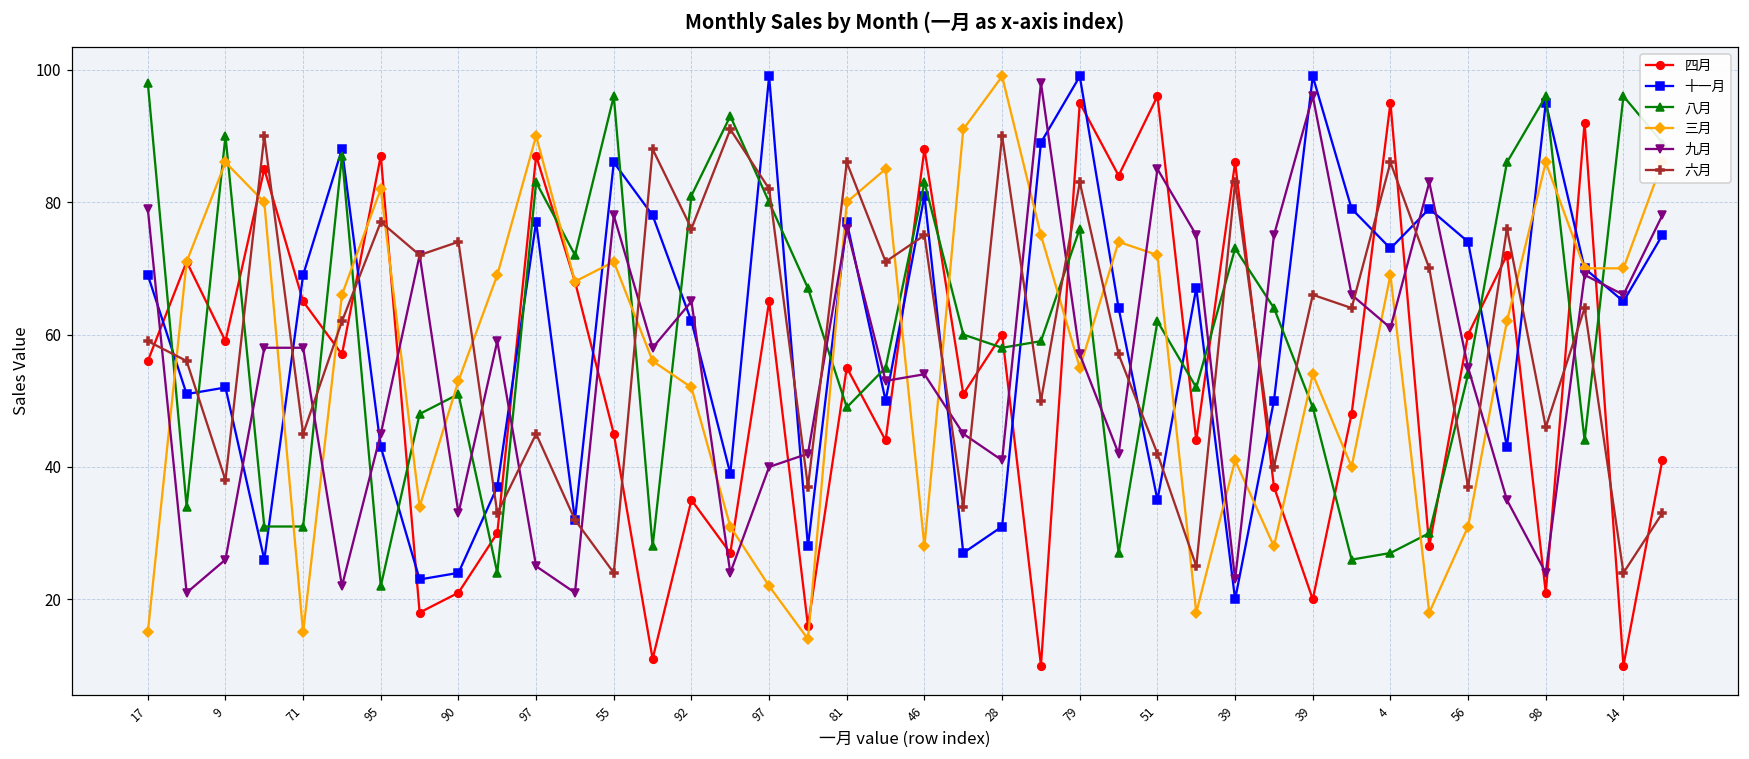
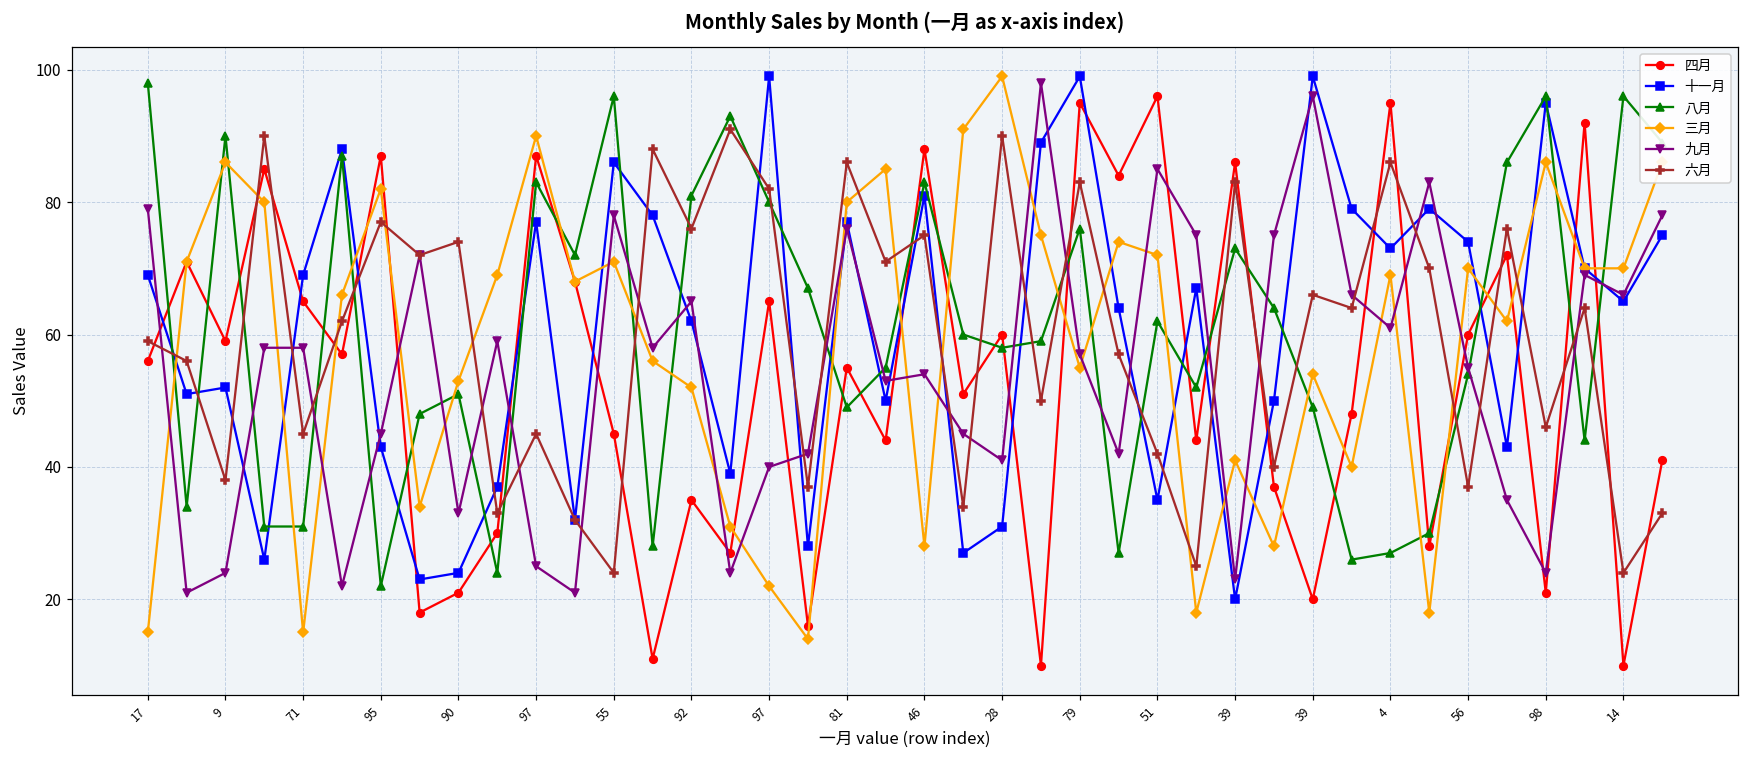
  {
    "四月": {
      "17": 56,
      "9": 59,
      "71": 65,
      "95": 87,
      "90": 21,
      "55": 45,
      "46": 88,
      "28": 60,
      "79": 95,
      "51": 96,
      "56": 60,
      "98": 21,
      "14": 10
    },
    "十一月": {
      "17": 69,
      "9": 52,
      "71": 69,
      "95": 43,
      "90": 24,
      "55": 86,
      "46": 81,
      "28": 31,
      "79": 99,
      "51": 35,
      "56": 74,
      "98": 95,
      "14": 65
    },
    "八月": {
      "17": 98,
      "9": 90,
      "71": 31,
      "95": 22,
      "90": 51,
      "55": 96,
      "46": 83,
      "28": 58,
      "79": 76,
      "51": 62,
      "56": 54,
      "98": 96,
      "14": 96
    },
    "三月": {
      "17": 15,
      "9": 86,
      "71": 15,
      "95": 82,
      "90": 53,
      "55": 71,
      "46": 28,
      "28": 99,
      "79": 55,
      "51": 72,
-     "56": 31,
+     "56": 70,
      "98": 86,
      "14": 70
    },
    "九月": {
      "17": 79,
-     "9": 26,
+     "9": 24,
      "71": 58,
      "95": 45,
      "90": 33,
      "55": 78,
      "46": 54,
      "28": 41,
      "79": 57,
      "51": 85,
      "56": 55,
      "98": 24,
      "14": 66
    },
    "六月": {
      "17": 59,
      "9": 38,
      "71": 45,
      "95": 77,
      "90": 74,
      "55": 24,
      "46": 75,
      "28": 90,
      "79": 83,
      "51": 42,
      "56": 37,
      "98": 46,
      "14": 24
    }
  }
